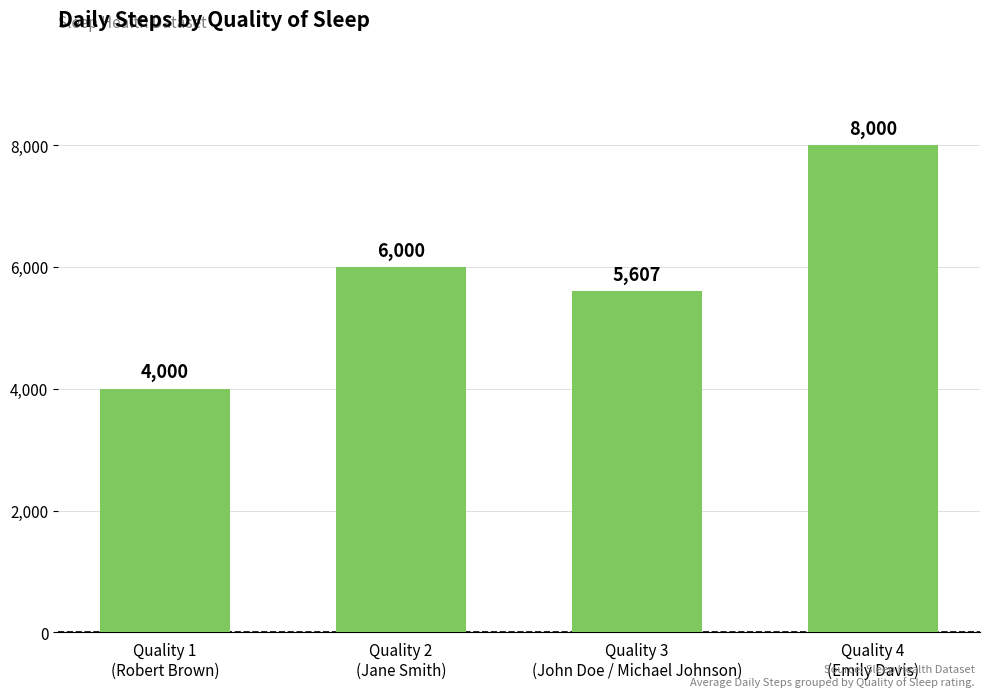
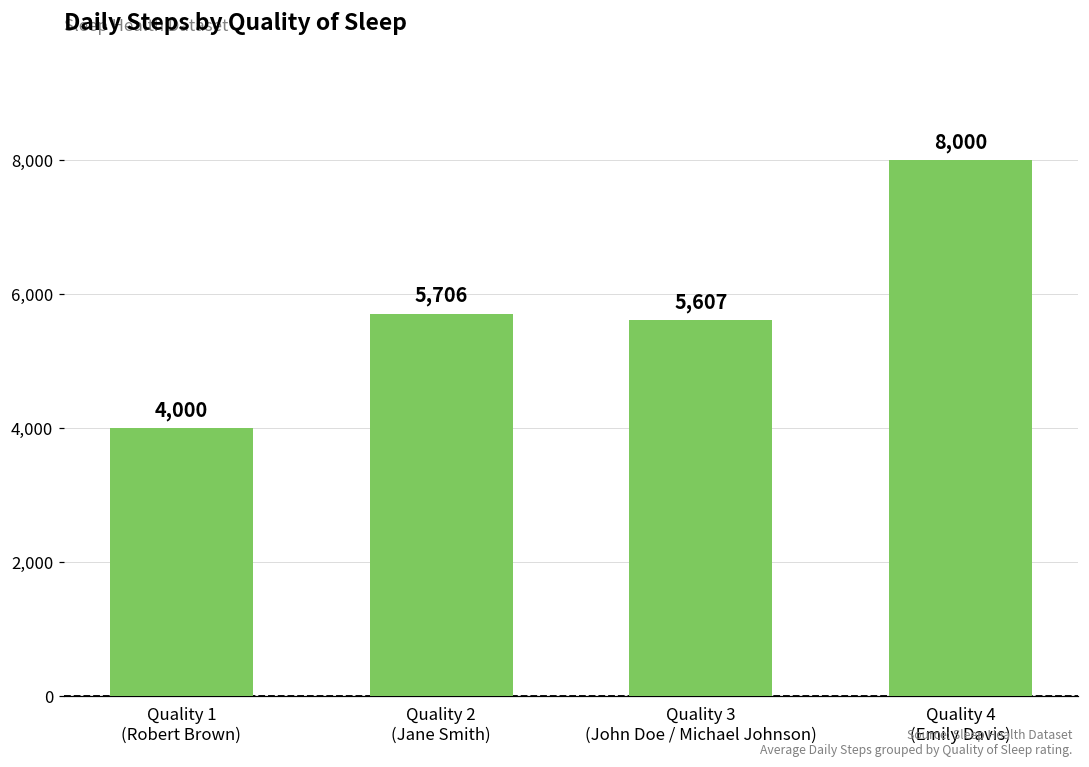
  {
    "Quality 1 (Robert Brown)": "4,000",
-   "Quality 2 (Jane Smith)": "6,000",
+   "Quality 2 (Jane Smith)": "5,706",
    "Quality 3 (John Doe / Michael Johnson)": "5,607",
    "Quality 4 (Emily Davis)": "8,000"
  }
